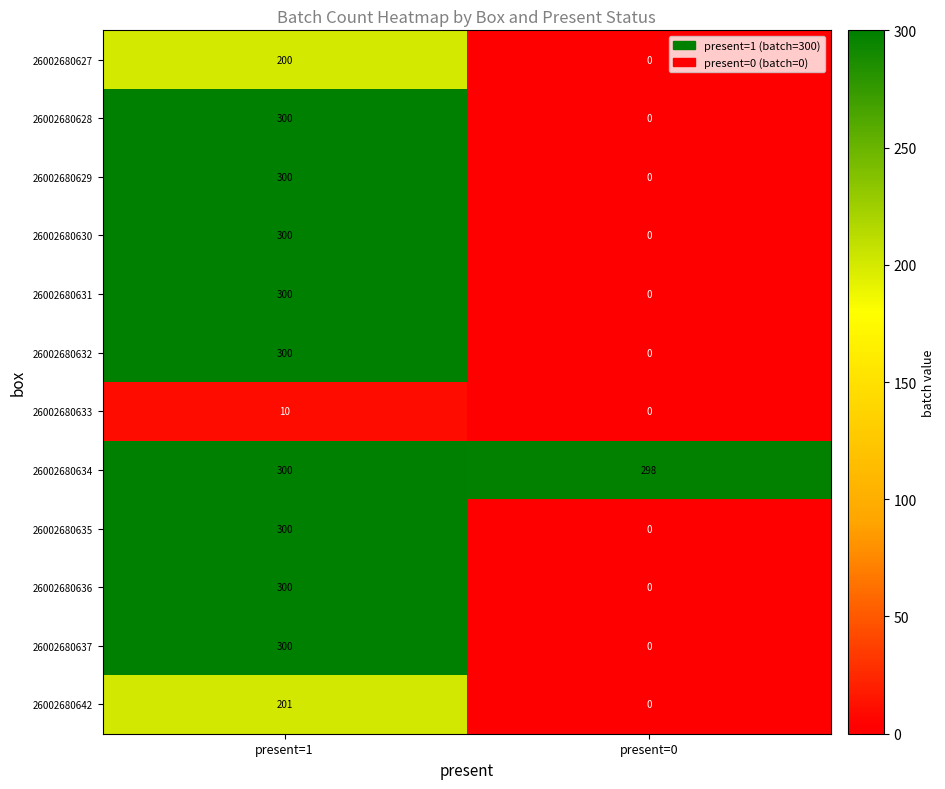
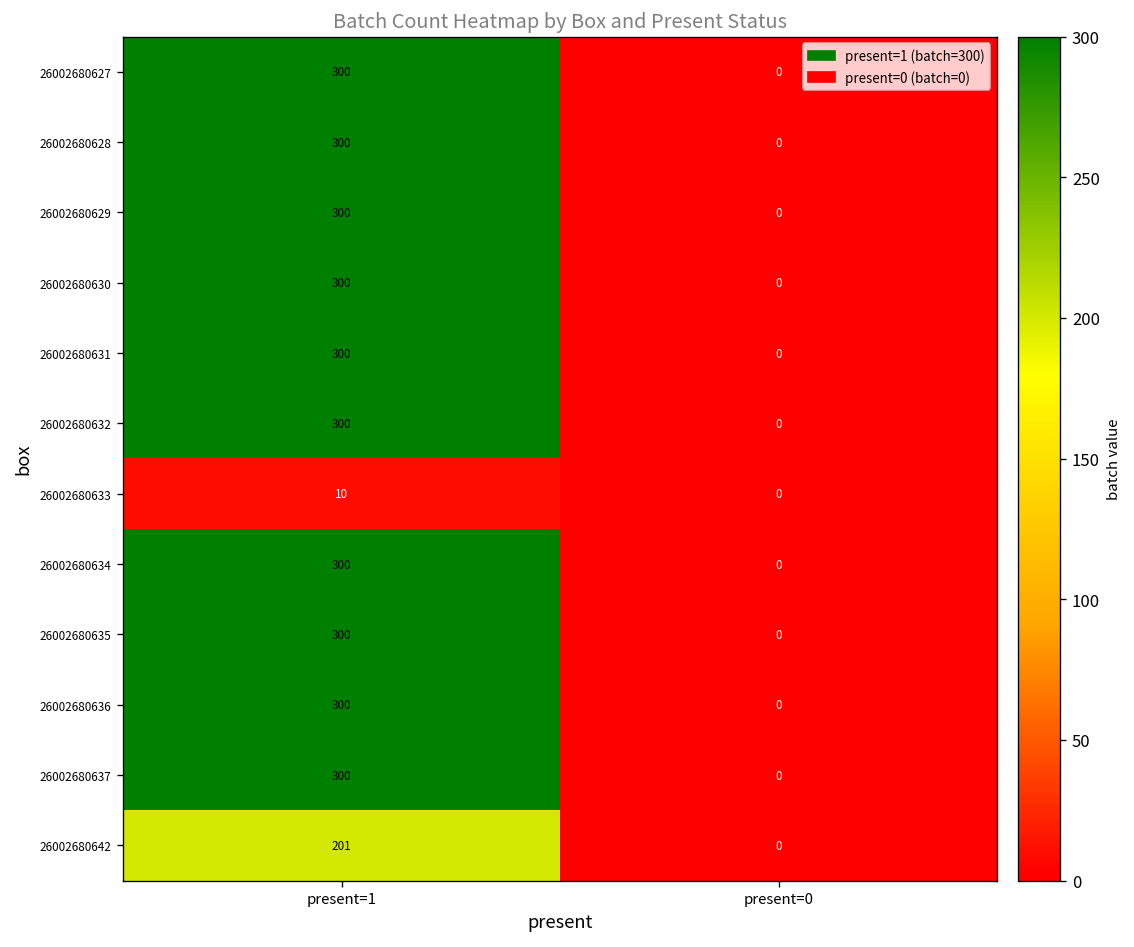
  {
    "26002680627": {
-     "present=1": 200,
+     "present=1": 300,
      "present=0": 0
    },
    "26002680628": {
      "present=1": 300,
      "present=0": 0
    },
    "26002680629": {
      "present=1": 300,
      "present=0": 0
    },
    "26002680630": {
      "present=1": 300,
      "present=0": 0
    },
    "26002680631": {
      "present=1": 300,
      "present=0": 0
    },
    "26002680632": {
      "present=1": 300,
      "present=0": 0
    },
    "26002680633": {
      "present=1": 10,
      "present=0": 0
    },
    "26002680634": {
      "present=1": 300,
-     "present=0": 298
+     "present=0": 0
    },
    "26002680635": {
      "present=1": 300,
      "present=0": 0
    },
    "26002680636": {
      "present=1": 300,
      "present=0": 0
    },
    "26002680637": {
      "present=1": 300,
      "present=0": 0
    },
    "26002680642": {
      "present=1": 201,
      "present=0": 0
    }
  }
